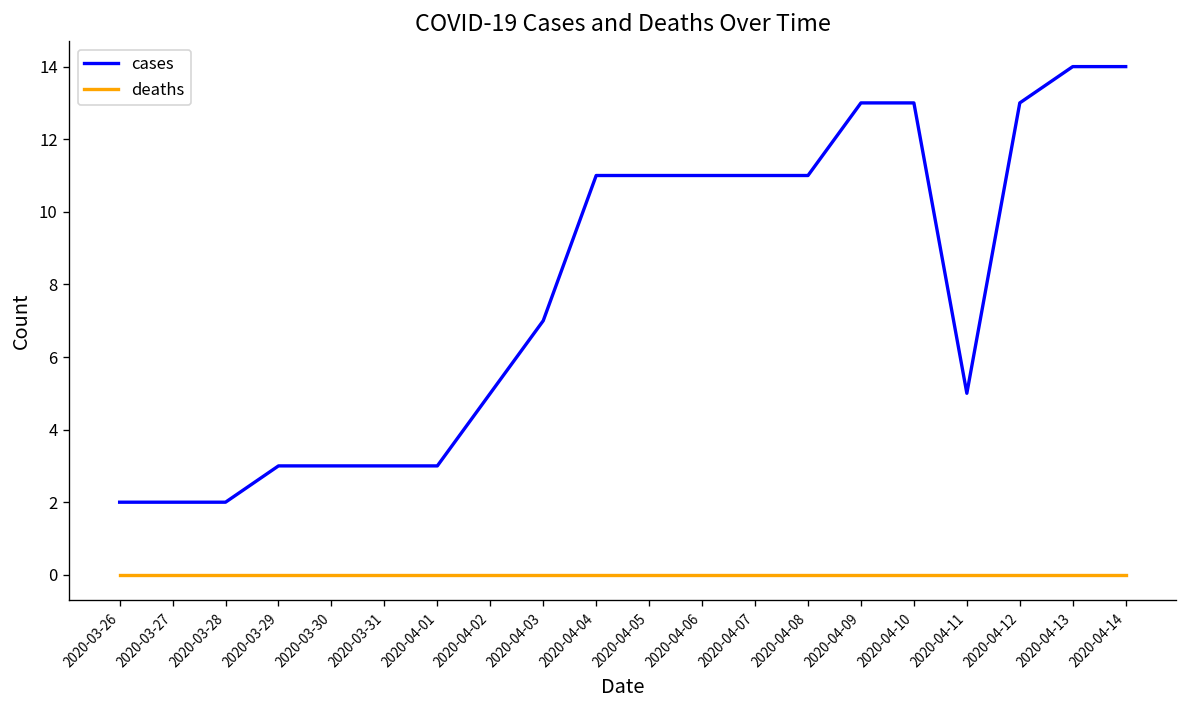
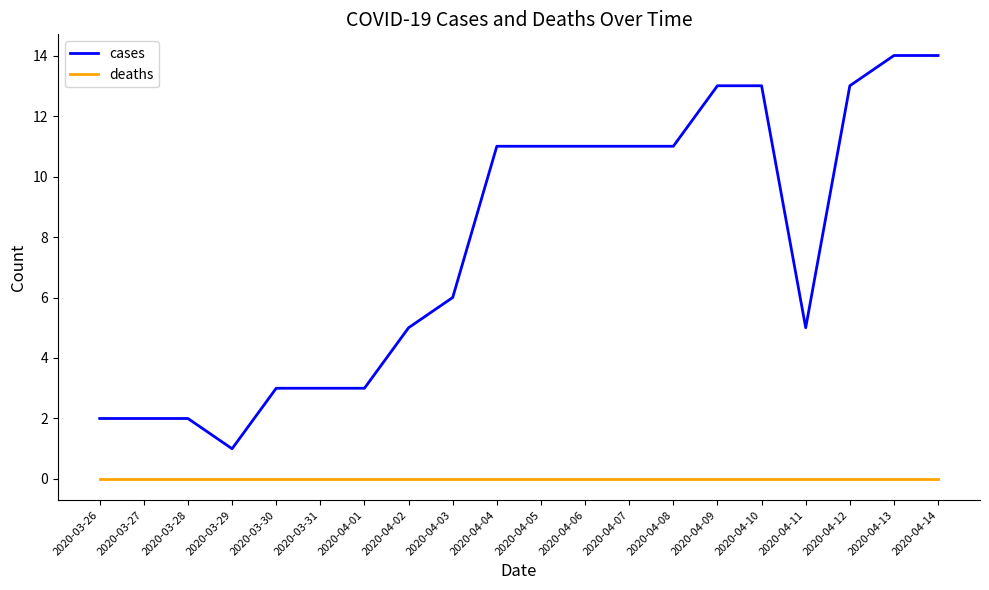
  {
    "cases": {
      "2020-03-26": 2,
      "2020-03-27": 2,
      "2020-03-28": 2,
-     "2020-03-29": 3,
+     "2020-03-29": 1,
      "2020-03-30": 3,
      "2020-03-31": 3,
      "2020-04-01": 3,
      "2020-04-02": 5,
-     "2020-04-03": 7,
+     "2020-04-03": 6,
      "2020-04-04": 11,
      "2020-04-05": 11,
      "2020-04-06": 11,
      "2020-04-07": 11,
      "2020-04-08": 11,
      "2020-04-09": 13,
      "2020-04-10": 13,
      "2020-04-11": 5,
      "2020-04-12": 13,
      "2020-04-13": 14,
      "2020-04-14": 14
    },
    "deaths": {
      "2020-03-26": 0,
      "2020-03-27": 0,
      "2020-03-28": 0,
      "2020-03-29": 0,
      "2020-03-30": 0,
      "2020-03-31": 0,
      "2020-04-01": 0,
      "2020-04-02": 0,
      "2020-04-03": 0,
      "2020-04-04": 0,
      "2020-04-05": 0,
      "2020-04-06": 0,
      "2020-04-07": 0,
      "2020-04-08": 0,
      "2020-04-09": 0,
      "2020-04-10": 0,
      "2020-04-11": 0,
      "2020-04-12": 0,
      "2020-04-13": 0,
      "2020-04-14": 0
    }
  }
